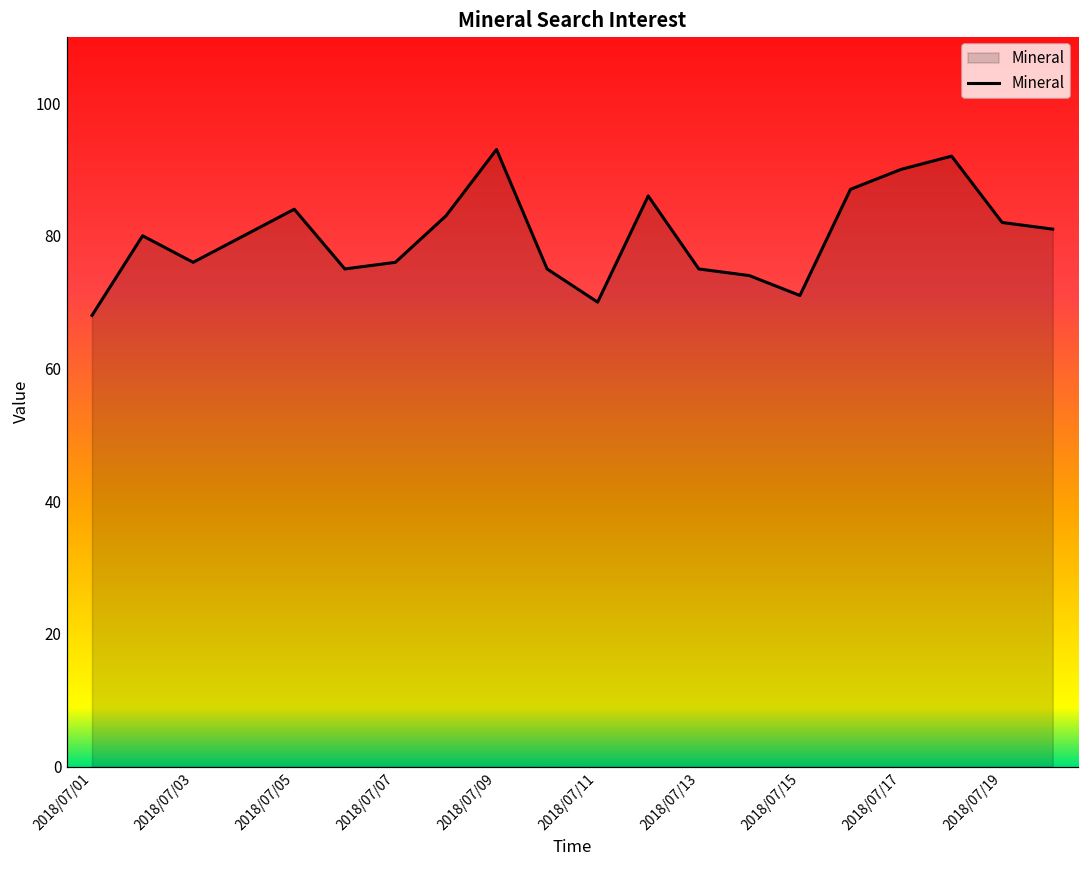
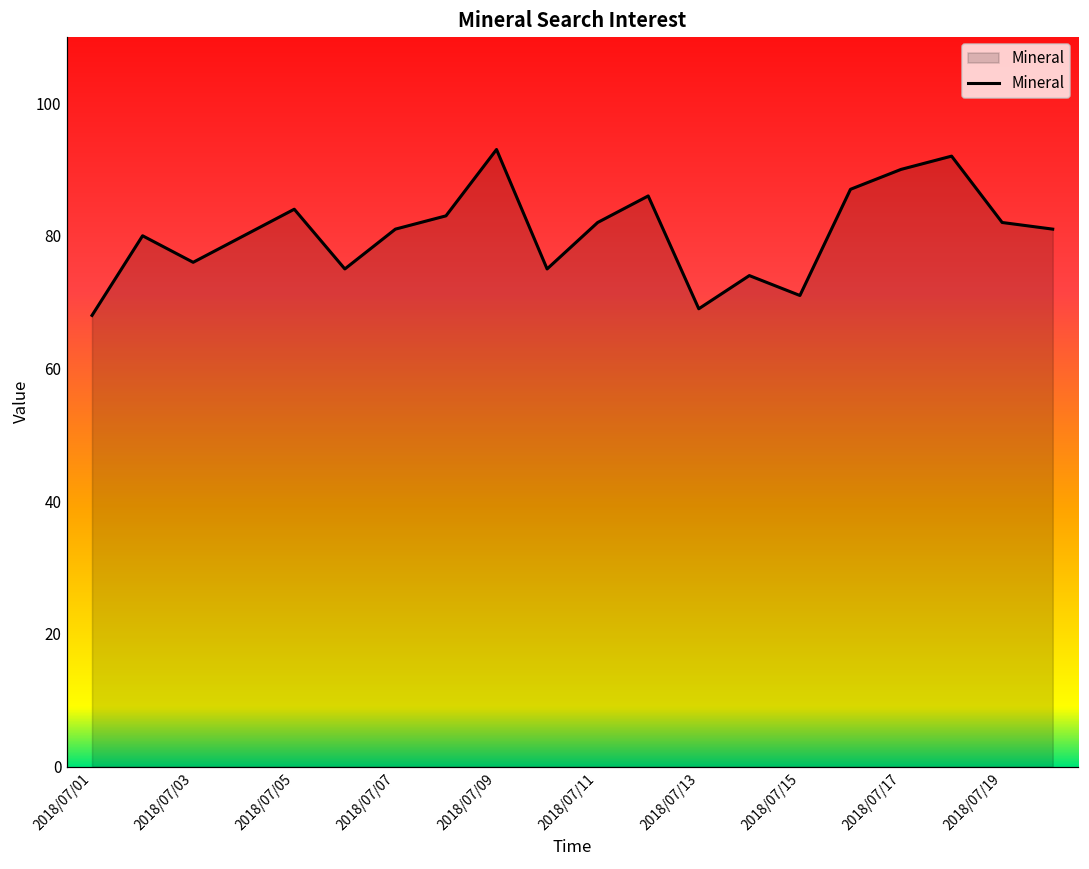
  {
    "2018/07/01": 68,
    "2018/07/03": 76,
    "2018/07/05": 84,
-   "2018/07/07": 76,
+   "2018/07/07": 81,
    "2018/07/09": 93,
-   "2018/07/11": 70,
-   "2018/07/13": 75,
+   "2018/07/11": 82,
+   "2018/07/13": 69,
    "2018/07/15": 71,
    "2018/07/17": 90,
    "2018/07/19": 82
  }
